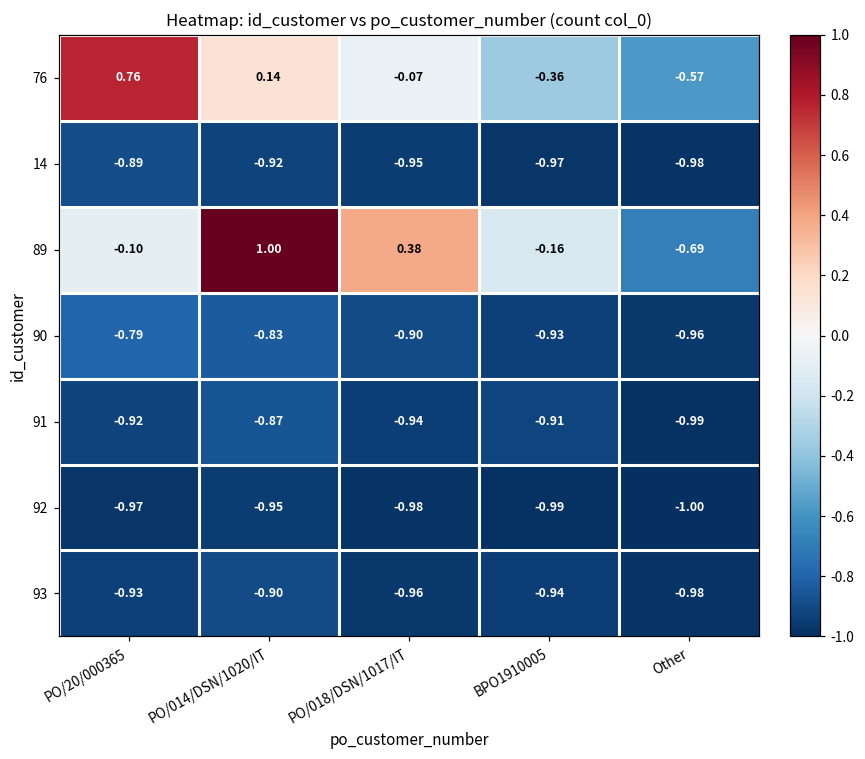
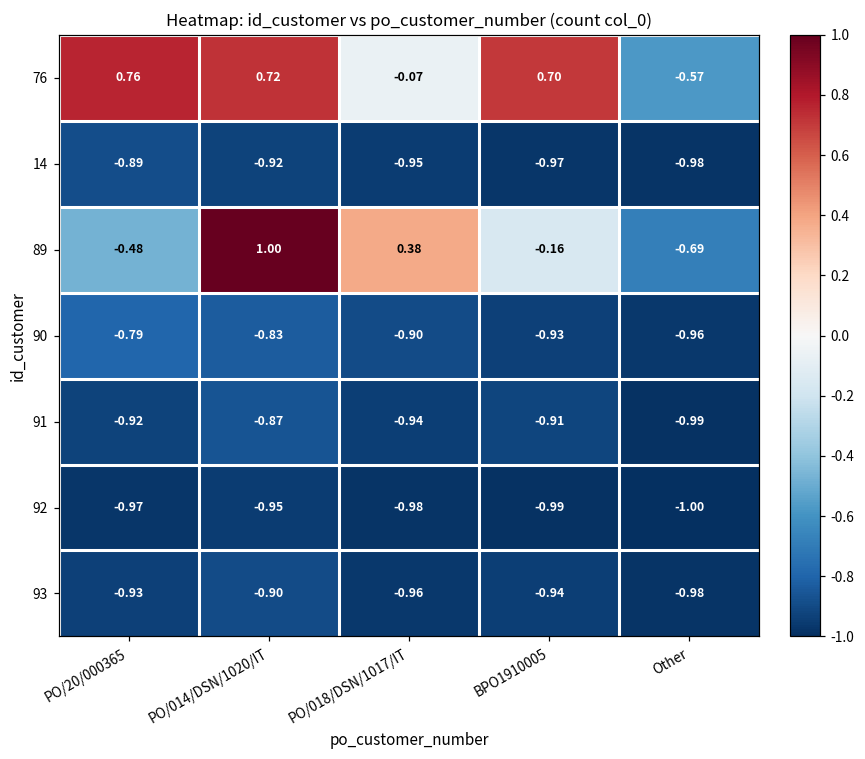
  {
    "76": {
      "PO/20/000365": 0.76,
-     "PO/014/DSN/1020/IT": 0.14,
+     "PO/014/DSN/1020/IT": 0.72,
      "PO/018/DSN/1017/IT": -0.07,
-     "BPO1910005": -0.36,
+     "BPO1910005": 0.70,
      "Other": -0.57
    },
    "14": {
      "PO/20/000365": -0.89,
      "PO/014/DSN/1020/IT": -0.92,
      "PO/018/DSN/1017/IT": -0.95,
      "BPO1910005": -0.97,
      "Other": -0.98
    },
    "89": {
-     "PO/20/000365": -0.10,
+     "PO/20/000365": -0.48,
      "PO/014/DSN/1020/IT": 1.00,
      "PO/018/DSN/1017/IT": 0.38,
      "BPO1910005": -0.16,
      "Other": -0.69
    },
    "90": {
      "PO/20/000365": -0.79,
      "PO/014/DSN/1020/IT": -0.83,
      "PO/018/DSN/1017/IT": -0.90,
      "BPO1910005": -0.93,
      "Other": -0.96
    },
    "91": {
      "PO/20/000365": -0.92,
      "PO/014/DSN/1020/IT": -0.87,
      "PO/018/DSN/1017/IT": -0.94,
      "BPO1910005": -0.91,
      "Other": -0.99
    },
    "92": {
      "PO/20/000365": -0.97,
      "PO/014/DSN/1020/IT": -0.95,
      "PO/018/DSN/1017/IT": -0.98,
      "BPO1910005": -0.99,
      "Other": -1.00
    },
    "93": {
      "PO/20/000365": -0.93,
      "PO/014/DSN/1020/IT": -0.90,
      "PO/018/DSN/1017/IT": -0.96,
      "BPO1910005": -0.94,
      "Other": -0.98
    }
  }
